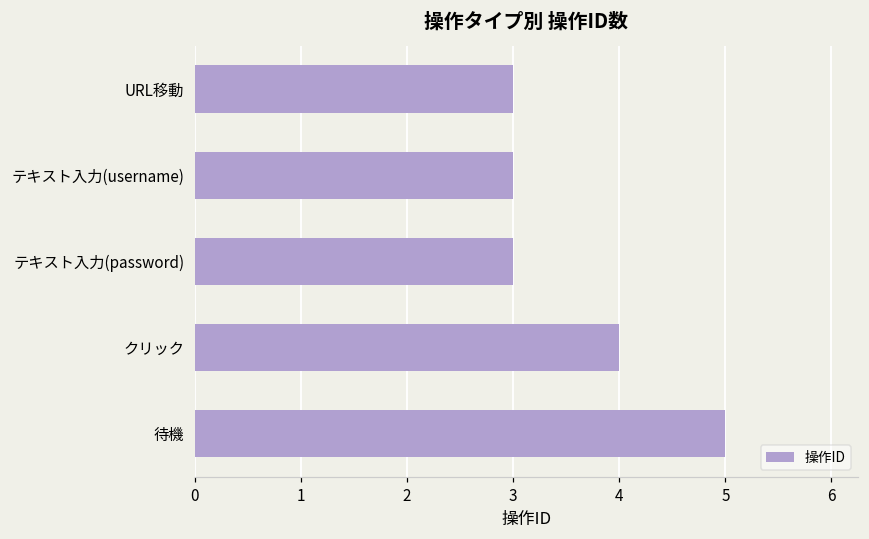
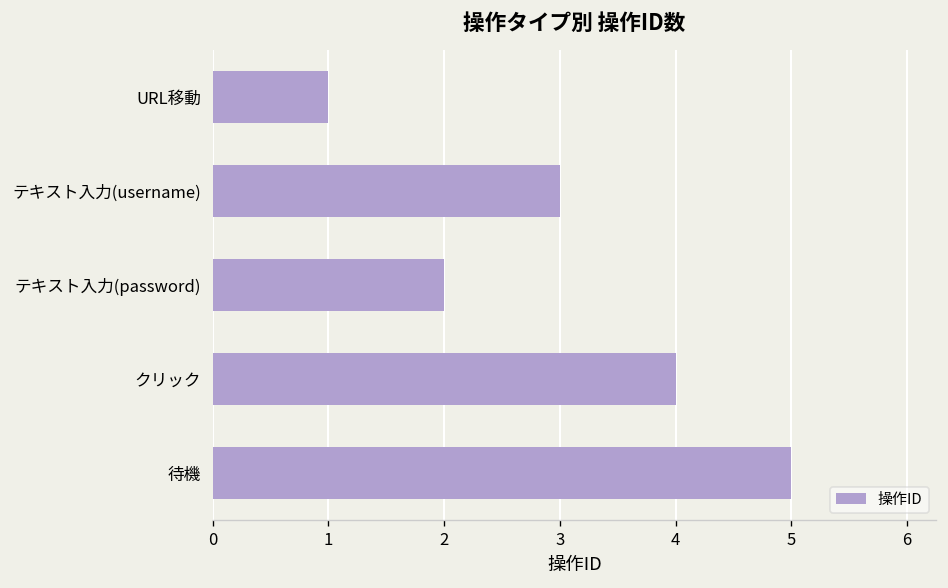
  {
-   "URL移動": 3,
+   "URL移動": 1,
    "テキスト入力(username)": 3,
-   "テキスト入力(password)": 3,
+   "テキスト入力(password)": 2,
    "クリック": 4,
    "待機": 5
  }
